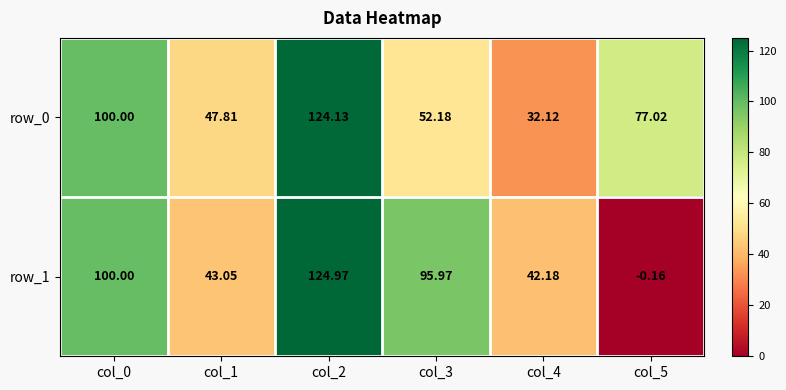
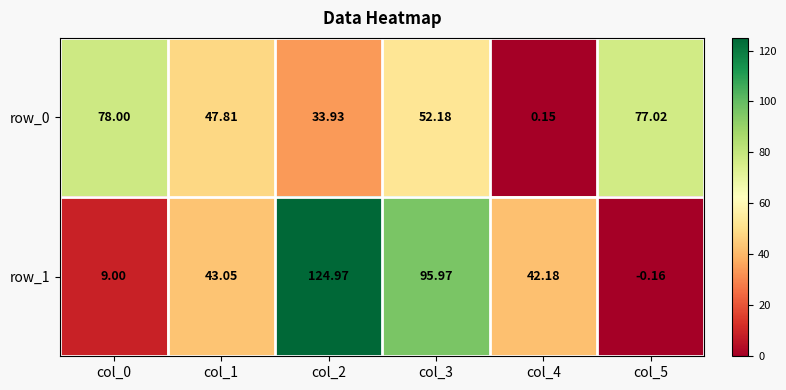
  {
    "row_0": {
-     "col_0": 100.00,
+     "col_0": 78.00,
      "col_1": 47.81,
-     "col_2": 124.13,
+     "col_2": 33.93,
      "col_3": 52.18,
-     "col_4": 32.12,
+     "col_4": 0.15,
      "col_5": 77.02
    },
    "row_1": {
-     "col_0": 100.00,
+     "col_0": 9.00,
      "col_1": 43.05,
      "col_2": 124.97,
      "col_3": 95.97,
      "col_4": 42.18,
      "col_5": -0.16
    }
  }
